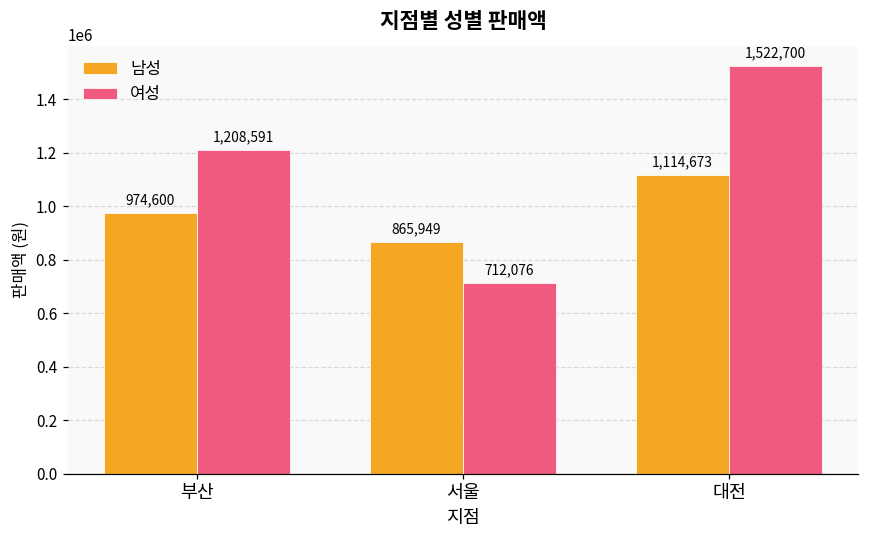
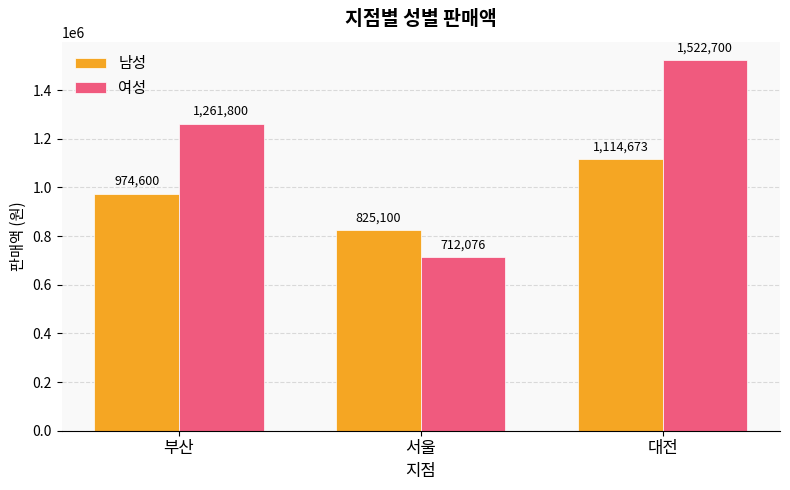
  {
    "남성": {
      "부산": "974,600",
-     "서울": "865,949",
+     "서울": "825,100",
      "대전": "1,114,673"
    },
    "여성": {
-     "부산": "1,208,591",
+     "부산": "1,261,800",
      "서울": "712,076",
      "대전": "1,522,700"
    }
  }
